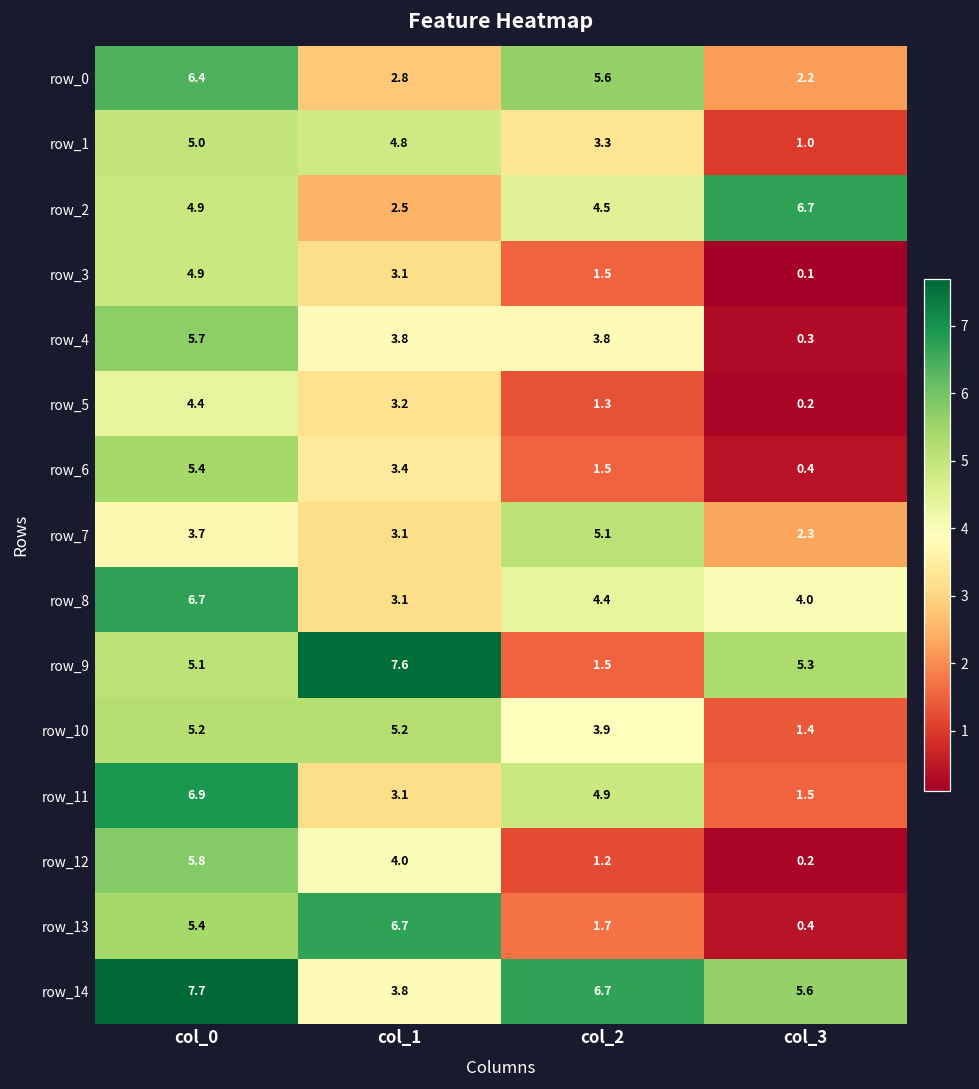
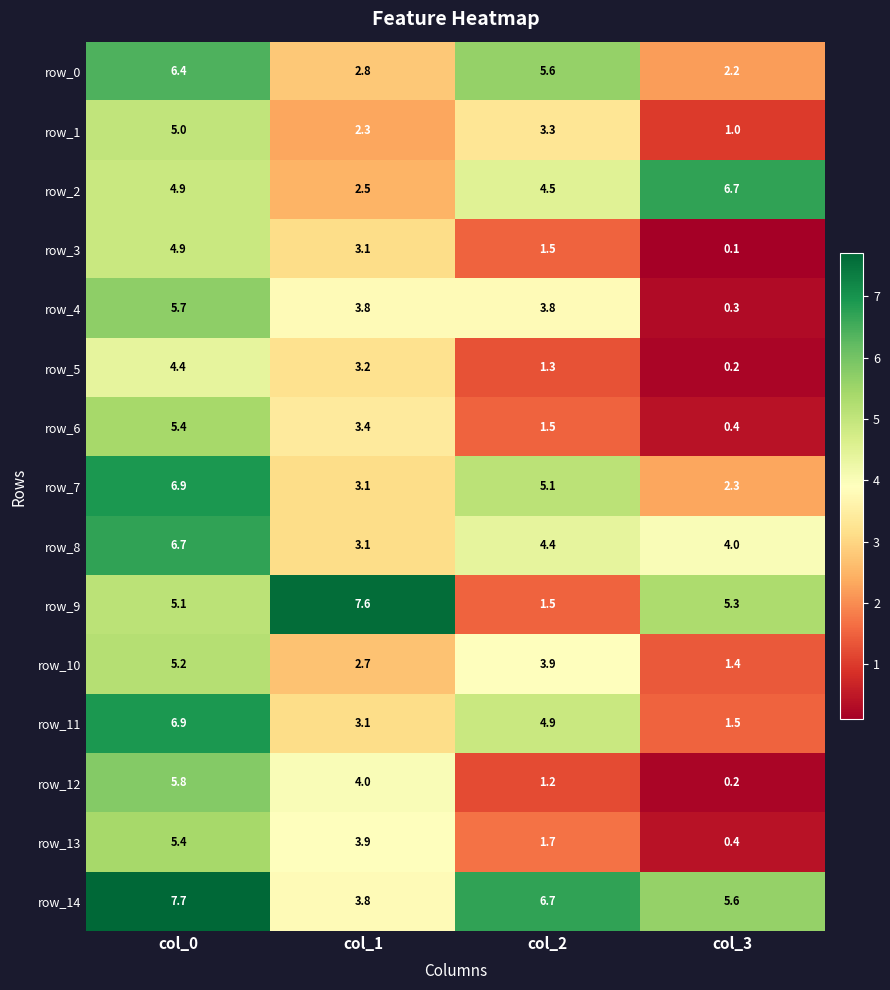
  {
    "row_0": {
      "col_0": 6.4,
      "col_1": 2.8,
      "col_2": 5.6,
      "col_3": 2.2
    },
    "row_1": {
      "col_0": 5.0,
-     "col_1": 4.8,
+     "col_1": 2.3,
      "col_2": 3.3,
      "col_3": 1.0
    },
    "row_2": {
      "col_0": 4.9,
      "col_1": 2.5,
      "col_2": 4.5,
      "col_3": 6.7
    },
    "row_3": {
      "col_0": 4.9,
      "col_1": 3.1,
      "col_2": 1.5,
      "col_3": 0.1
    },
    "row_4": {
      "col_0": 5.7,
      "col_1": 3.8,
      "col_2": 3.8,
      "col_3": 0.3
    },
    "row_5": {
      "col_0": 4.4,
      "col_1": 3.2,
      "col_2": 1.3,
      "col_3": 0.2
    },
    "row_6": {
      "col_0": 5.4,
      "col_1": 3.4,
      "col_2": 1.5,
      "col_3": 0.4
    },
    "row_7": {
-     "col_0": 3.7,
+     "col_0": 6.9,
      "col_1": 3.1,
      "col_2": 5.1,
      "col_3": 2.3
    },
    "row_8": {
      "col_0": 6.7,
      "col_1": 3.1,
      "col_2": 4.4,
      "col_3": 4.0
    },
    "row_9": {
      "col_0": 5.1,
      "col_1": 7.6,
      "col_2": 1.5,
      "col_3": 5.3
    },
    "row_10": {
      "col_0": 5.2,
-     "col_1": 5.2,
+     "col_1": 2.7,
      "col_2": 3.9,
      "col_3": 1.4
    },
    "row_11": {
      "col_0": 6.9,
      "col_1": 3.1,
      "col_2": 4.9,
      "col_3": 1.5
    },
    "row_12": {
      "col_0": 5.8,
      "col_1": 4.0,
      "col_2": 1.2,
      "col_3": 0.2
    },
    "row_13": {
      "col_0": 5.4,
-     "col_1": 6.7,
+     "col_1": 3.9,
      "col_2": 1.7,
      "col_3": 0.4
    },
    "row_14": {
      "col_0": 7.7,
      "col_1": 3.8,
      "col_2": 6.7,
      "col_3": 5.6
    }
  }
